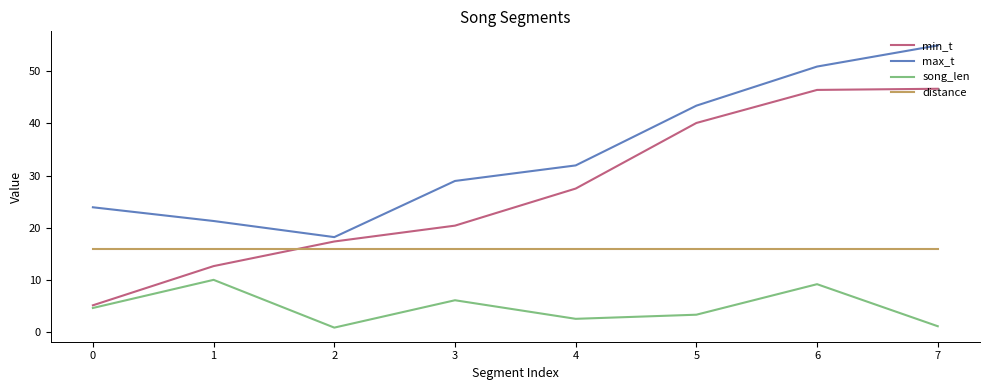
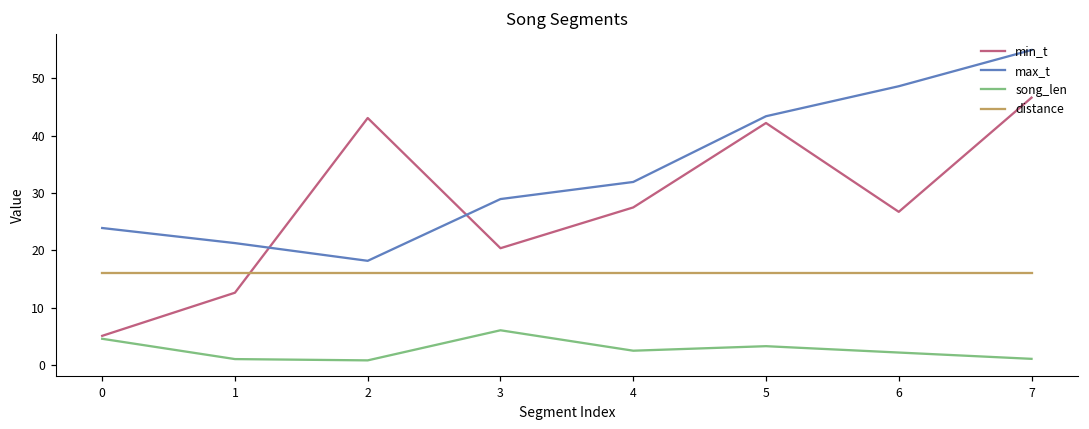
  {
    "min_t": {
      "0": 5,
      "1": 13,
-     "2": 17,
+     "2": 43,
      "3": 20,
      "4": 28,
-     "5": 40,
-     "6": 46,
+     "5": 42,
+     "6": 27,
      "7": 47
    },
    "max_t": {
      "0": 24,
      "1": 21,
      "2": 18,
      "3": 29,
      "4": 32,
      "5": 43,
-     "6": 51,
+     "6": 49,
      "7": 55
    },
    "song_len": {
      "0": 5,
-     "1": 10,
+     "1": 1,
      "2": 1,
      "3": 6,
      "4": 3,
      "5": 3,
-     "6": 9,
+     "6": 2,
      "7": 1
    },
    "distance": {
      "0": 16,
      "1": 16,
      "2": 16,
      "3": 16,
      "4": 16,
      "5": 16,
      "6": 16,
      "7": 16
    }
  }
